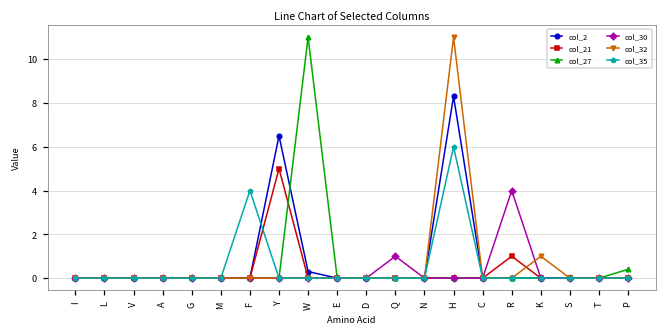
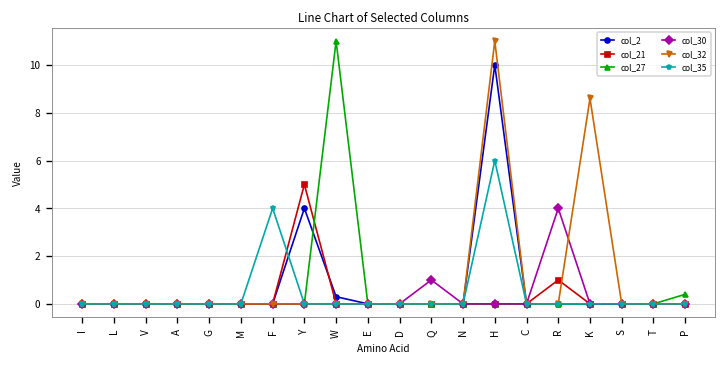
  {
    "col_2": {
-     "Y": 6.5,
+     "Y": 4.0,
      "W": 0.3,
-     "H": 8.3
+     "H": 10.0
    },
    "col_21": {
      "Y": 5.0,
      "R": 1.0
    },
    "col_27": {
      "W": 11.0,
      "P": 0.4
    },
    "col_30": {
      "Q": 1.0,
      "R": 4.0
    },
    "col_32": {
      "H": 11.0,
-     "K": 1.0
+     "K": 8.6
    },
    "col_35": {
      "F": 4.0,
      "H": 6.0
    }
  }
